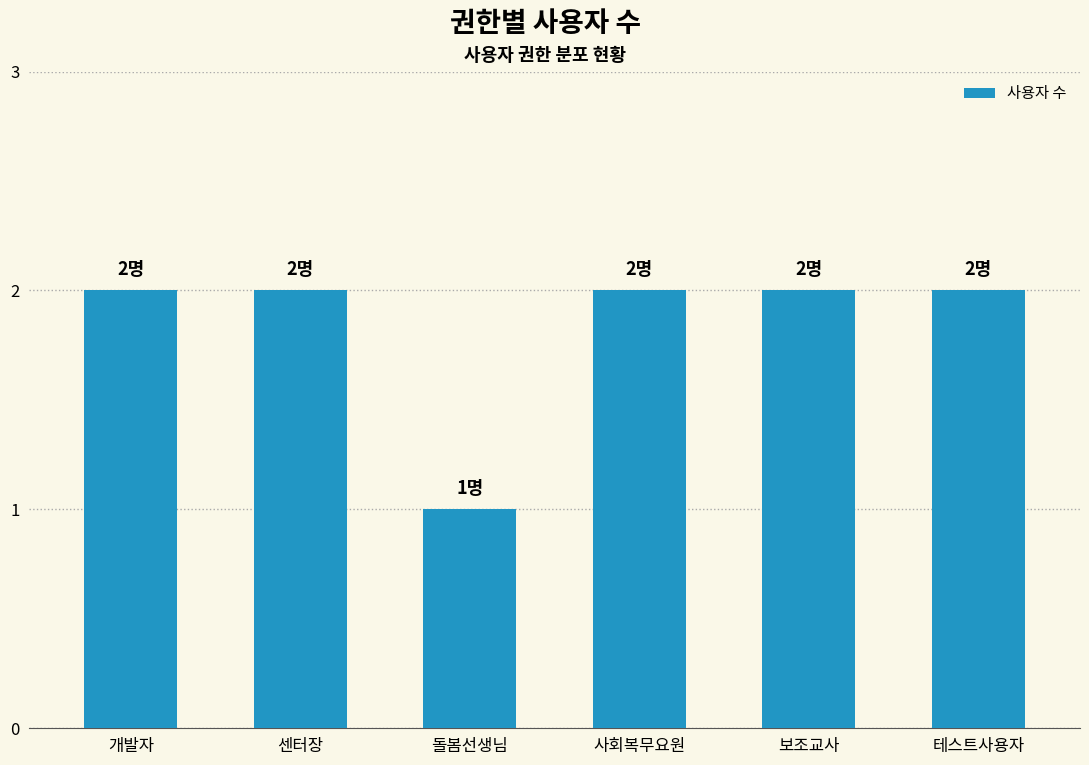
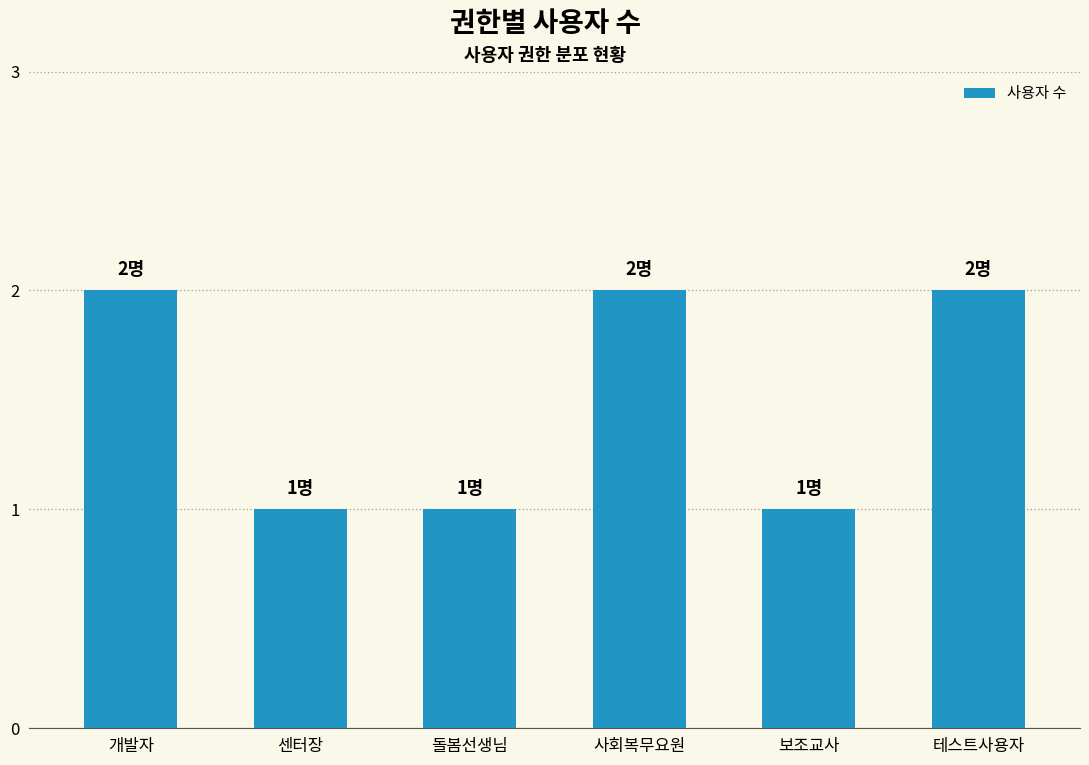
  {
    "개발자": "2명",
-   "센터장": "2명",
+   "센터장": "1명",
    "돌봄선생님": "1명",
    "사회복무요원": "2명",
-   "보조교사": "2명",
+   "보조교사": "1명",
    "테스트사용자": "2명"
  }
